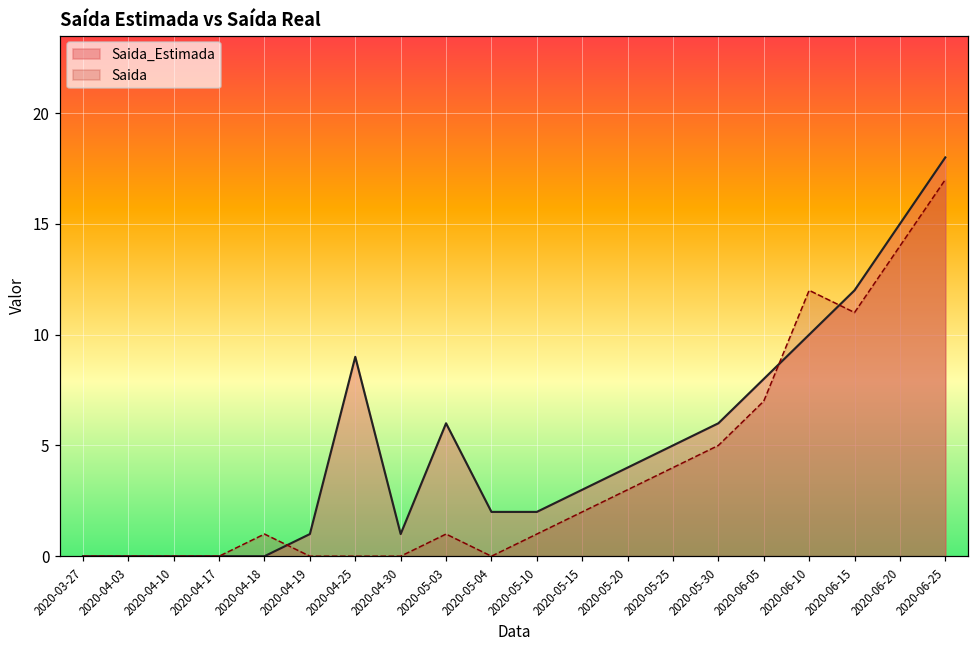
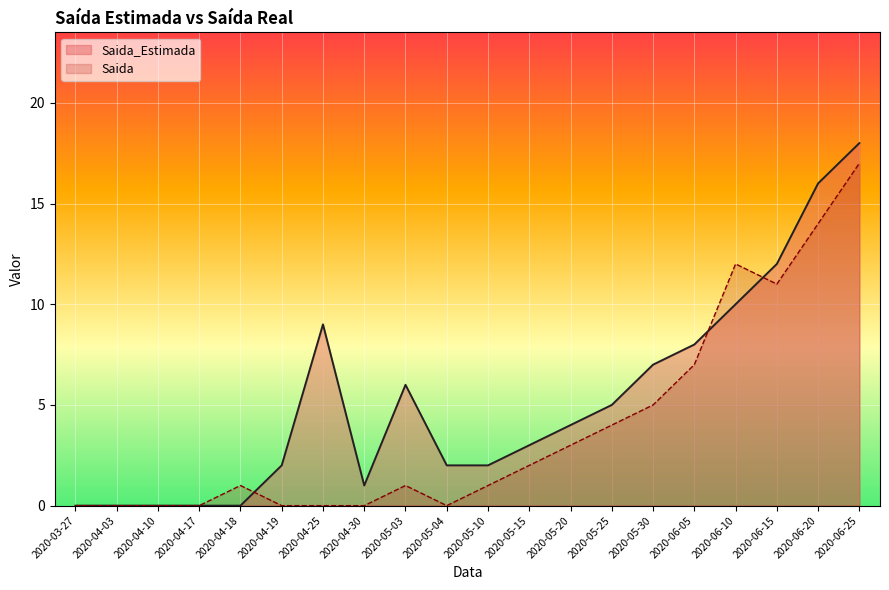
  {
    "Saida_Estimada": {
      "2020-04-18": 0,
-     "2020-04-19": 1,
+     "2020-04-19": 2,
      "2020-04-25": 9,
      "2020-04-30": 1,
      "2020-05-03": 6,
      "2020-05-04": 2,
      "2020-05-10": 2,
      "2020-05-15": 3,
      "2020-05-20": 4,
      "2020-05-25": 5,
-     "2020-05-30": 6,
+     "2020-05-30": 7,
      "2020-06-05": 8,
      "2020-06-10": 10,
      "2020-06-15": 12,
-     "2020-06-20": 15,
+     "2020-06-20": 16,
      "2020-06-25": 18
    },
    "Saida": {
      "2020-04-18": 1,
      "2020-04-19": 0,
      "2020-04-25": 0,
      "2020-04-30": 0,
      "2020-05-03": 1,
      "2020-05-04": 0,
      "2020-05-10": 1,
      "2020-05-15": 2,
      "2020-05-20": 3,
      "2020-05-25": 4,
      "2020-05-30": 5,
      "2020-06-05": 7,
      "2020-06-10": 12,
      "2020-06-15": 11,
      "2020-06-20": 14,
      "2020-06-25": 17
    }
  }
